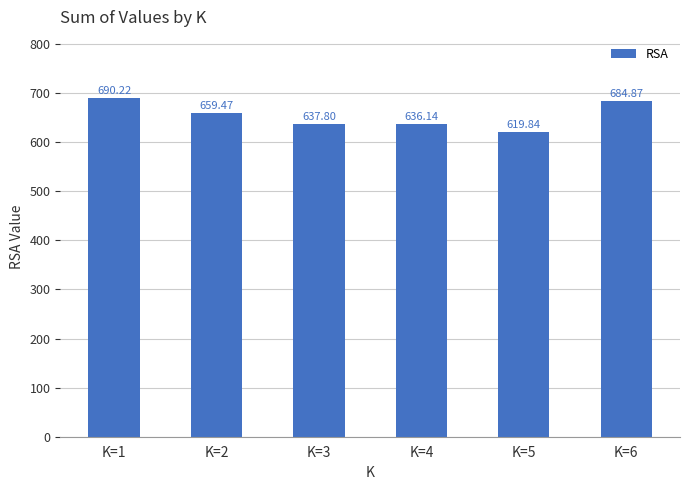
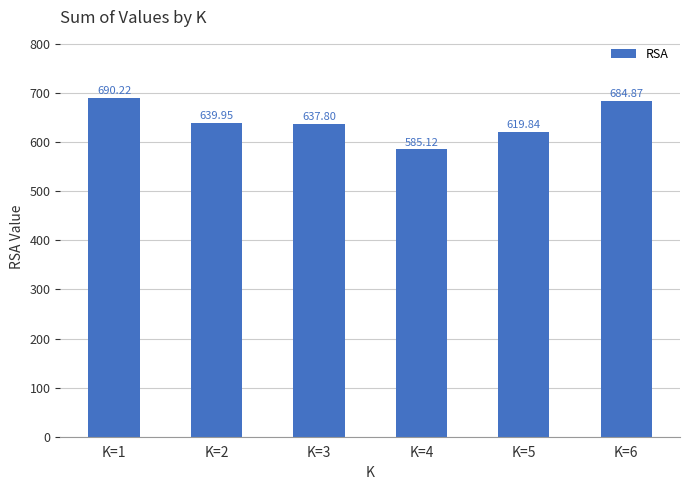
  {
    "K=1": 690.22,
-   "K=2": 659.47,
+   "K=2": 639.95,
    "K=3": 637.80,
-   "K=4": 636.14,
+   "K=4": 585.12,
    "K=5": 619.84,
    "K=6": 684.87
  }
